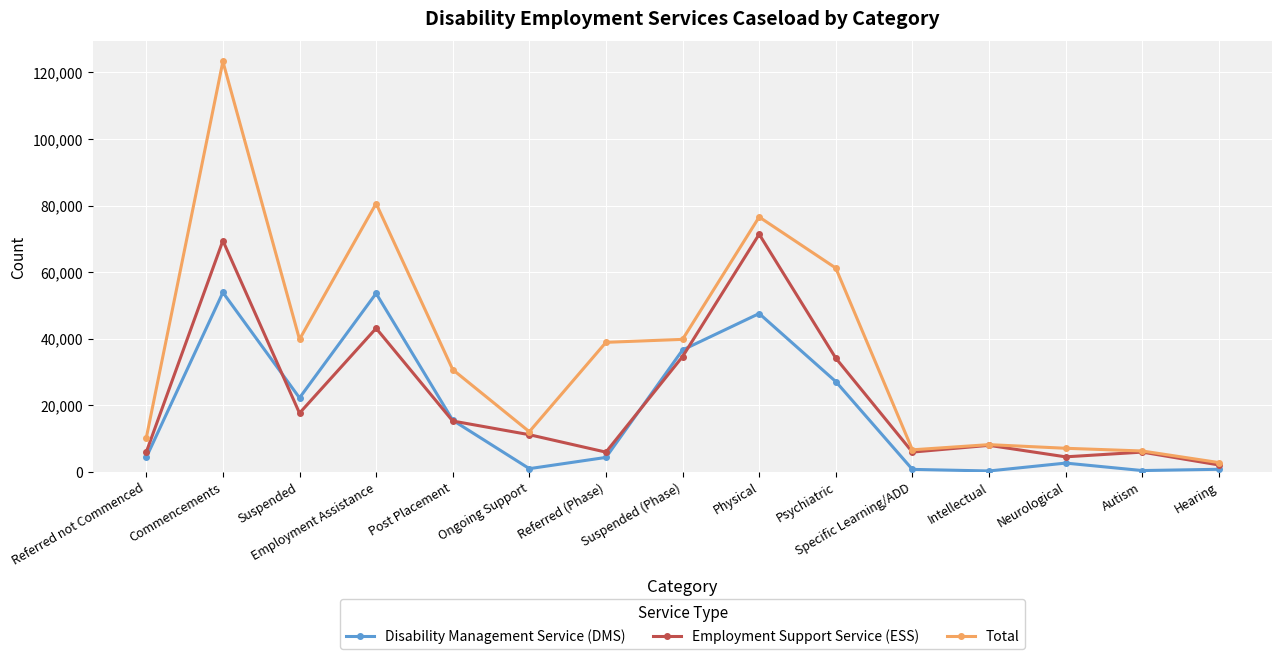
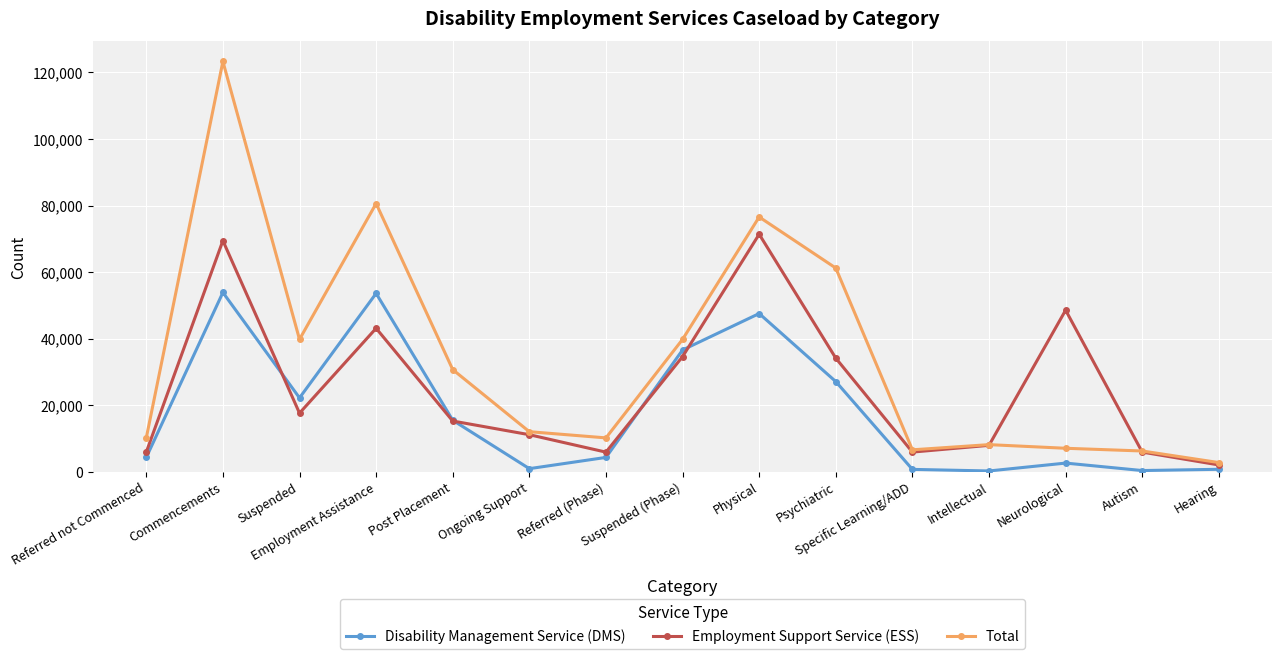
  {
    "Disability Management Service (DMS)": {
      "Referred not Commenced": "4,000",
      "Commencements": "54,000",
      "Suspended": "22,000",
      "Employment Assistance": "54,000",
      "Ongoing Support": "1,000",
      "Referred (Phase)": "4,000",
      "Suspended (Phase)": "37,000",
      "Physical": "48,000",
      "Psychiatric": "27,000",
      "Specific Learning/ADD": "1,000",
      "Intellectual": "0",
      "Neurological": "3,000",
      "Autism": "0",
      "Hearing": "1,000"
    },
    "Employment Support Service (ESS)": {
      "Referred not Commenced": "6,000",
      "Commencements": "69,000",
      "Suspended": "18,000",
      "Employment Assistance": "43,000",
      "Ongoing Support": "11,000",
      "Referred (Phase)": "6,000",
      "Suspended (Phase)": "35,000",
      "Physical": "71,000",
      "Psychiatric": "34,000",
-     "Neurological": "4,000"
+     "Neurological": "49,000"
    },
    "Total": {
      "Referred not Commenced": "10,000",
      "Commencements": "123,000",
      "Suspended": "40,000",
      "Employment Assistance": "81,000",
      "Post Placement": "31,000",
      "Ongoing Support": "12,000",
-     "Referred (Phase)": "39,000",
+     "Referred (Phase)": "10,000",
      "Suspended (Phase)": "40,000",
      "Physical": "77,000",
      "Psychiatric": "61,000",
      "Neurological": "7,000"
    }
  }
